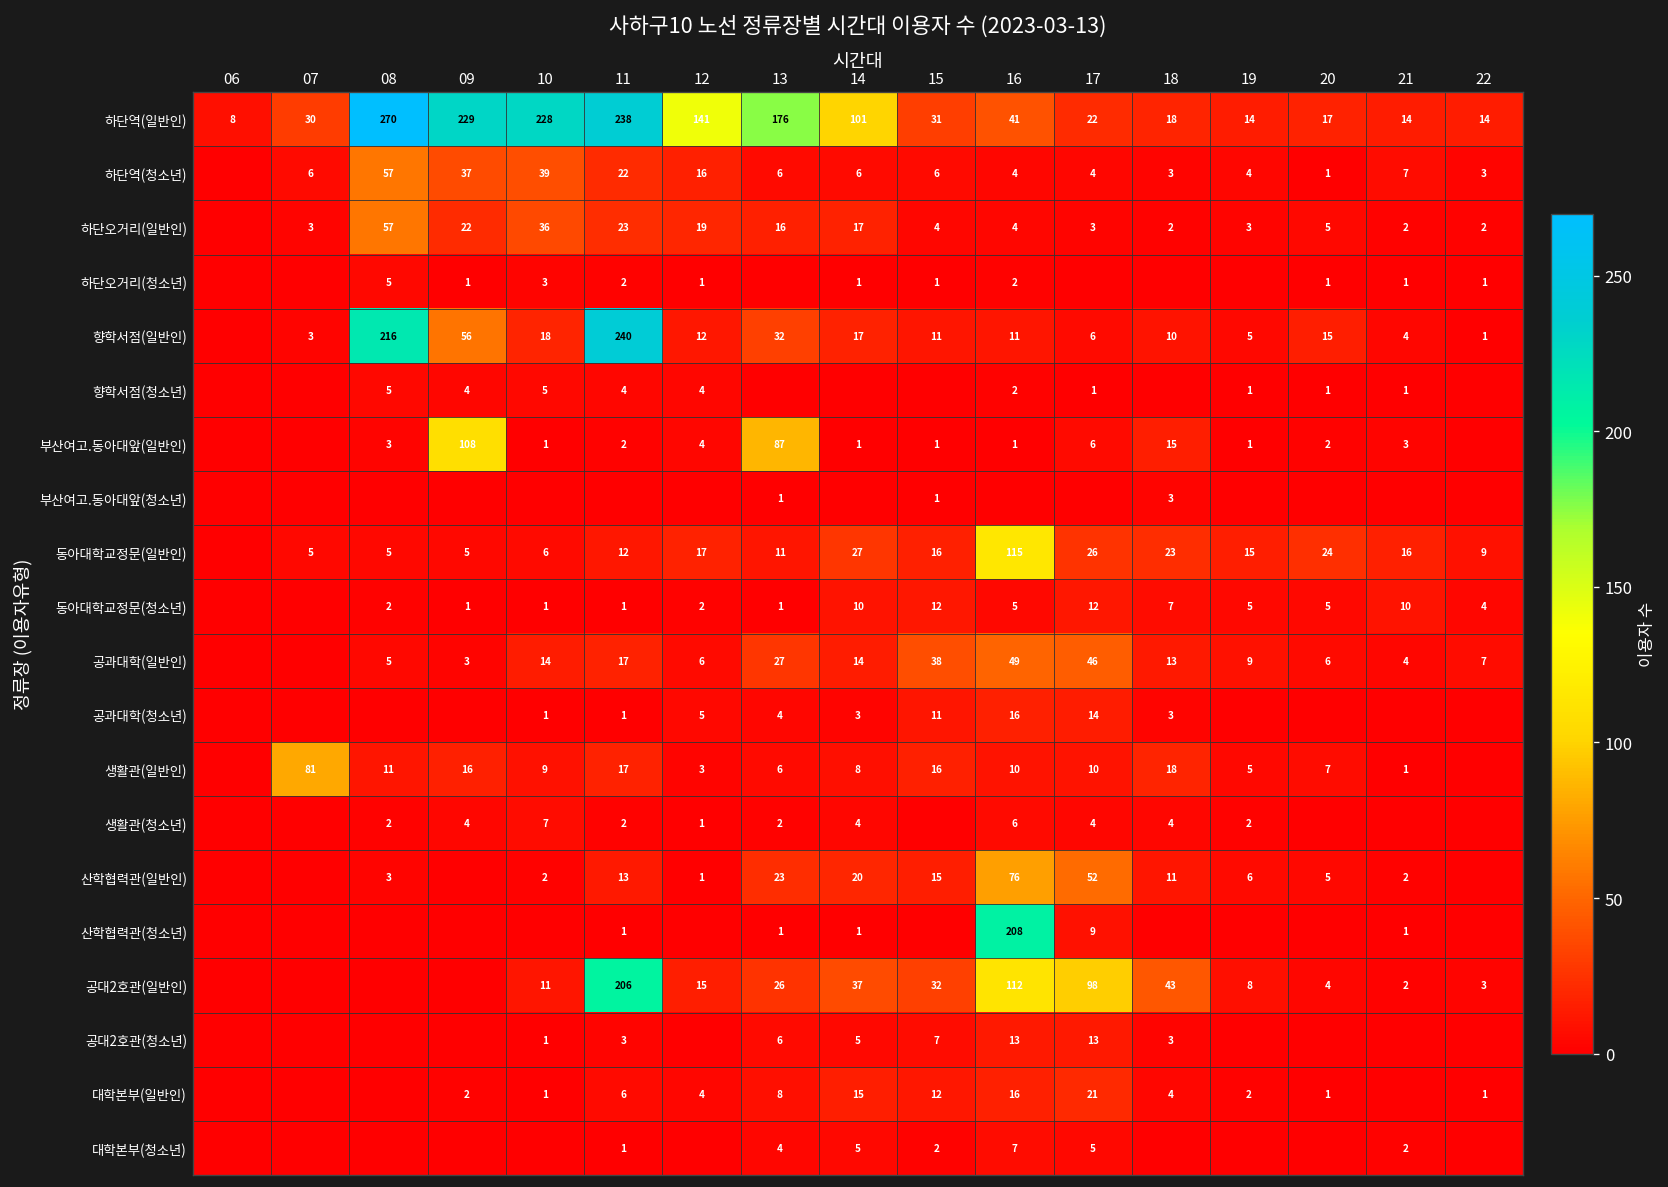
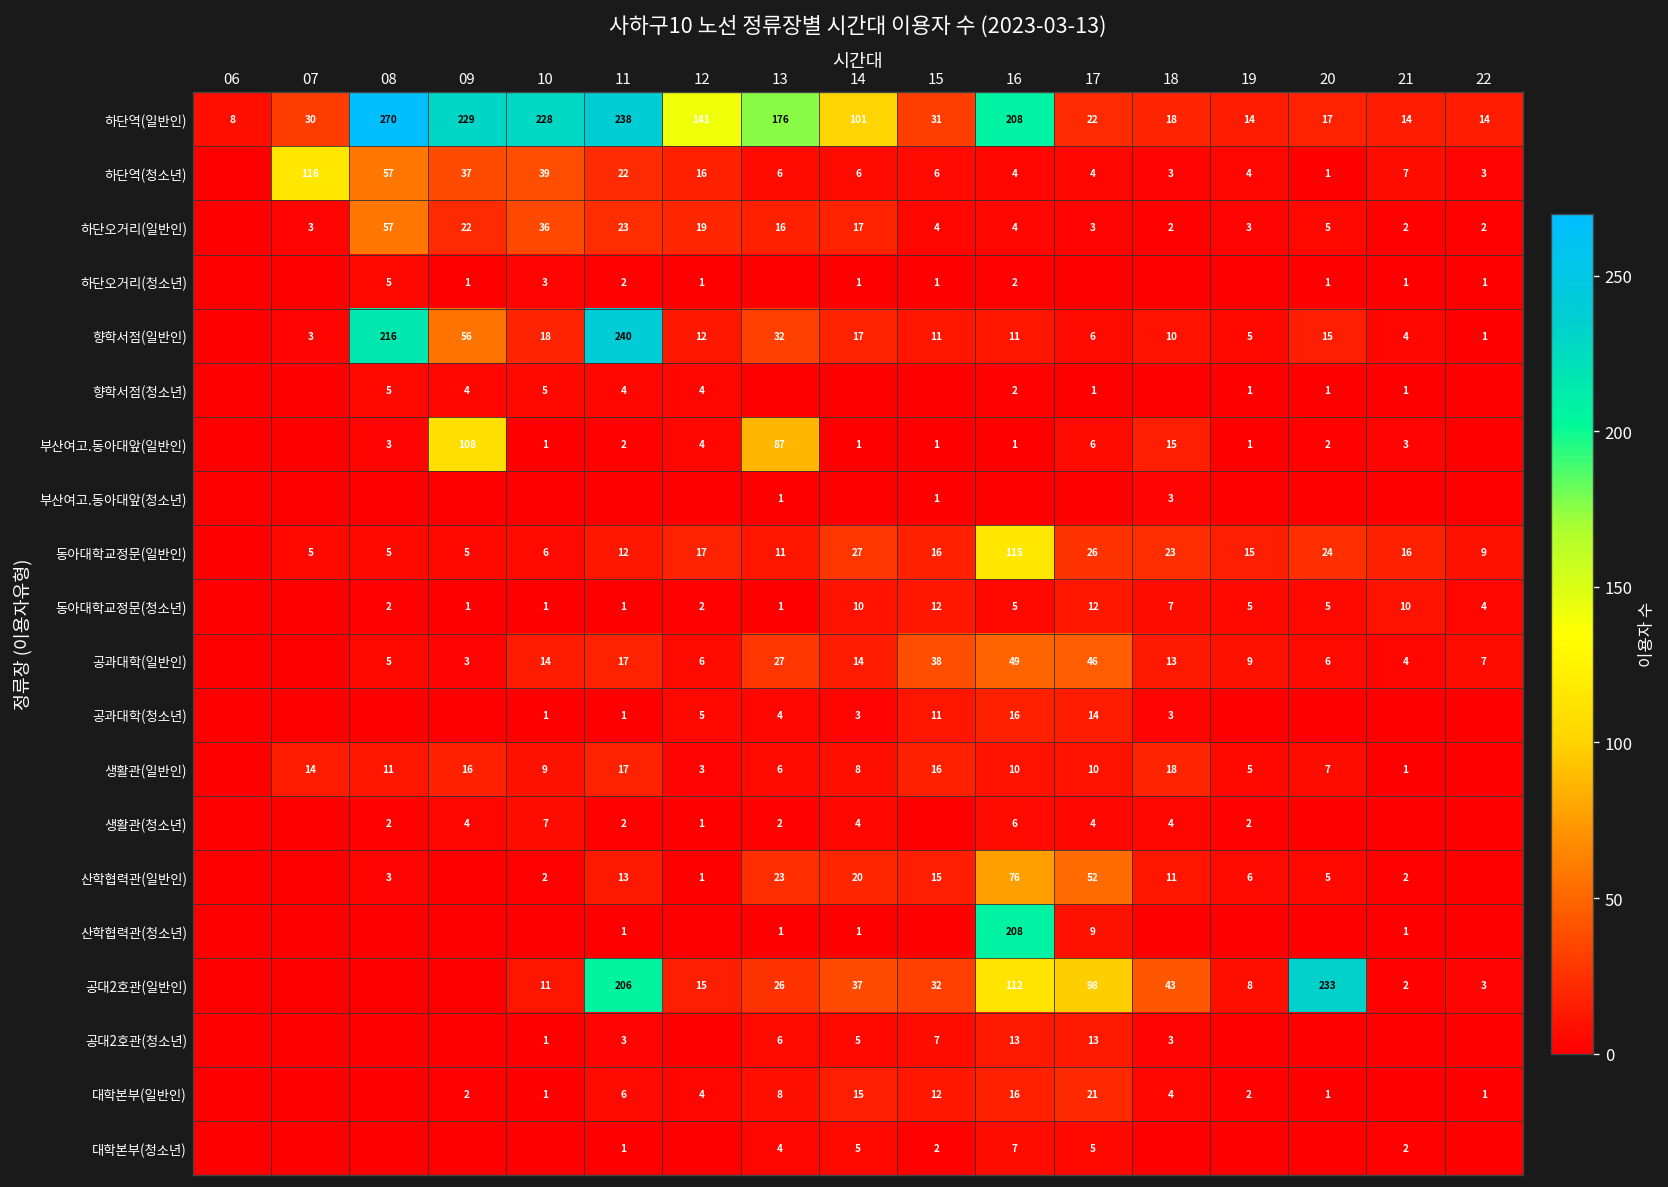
  {
    "하단역(일반인)": {
      "06": 8,
      "07": 30,
      "08": 270,
      "09": 229,
      "10": 228,
      "11": 238,
      "12": 141,
      "13": 176,
      "14": 101,
      "15": 31,
-     "16": 41,
+     "16": 208,
      "17": 22,
      "18": 18,
      "19": 14,
      "20": 17,
      "21": 14,
      "22": 14
    },
    "하단역(청소년)": {
-     "07": 6,
+     "07": 116,
      "08": 57,
      "09": 37,
      "10": 39,
      "11": 22,
      "12": 16,
      "13": 6,
      "14": 6,
      "15": 6,
      "16": 4,
      "17": 4,
      "18": 3,
      "19": 4,
      "20": 1,
      "21": 7,
      "22": 3
    },
    "생활관(일반인)": {
-     "07": 81,
+     "07": 14,
      "08": 11,
      "09": 16,
      "10": 9,
      "11": 17,
      "12": 3,
      "13": 6,
      "14": 8,
      "15": 16,
      "16": 10,
      "17": 10,
      "18": 18,
      "19": 5,
      "20": 7,
      "21": 1
    },
    "공대2호관(일반인)": {
      "10": 11,
      "11": 206,
      "12": 15,
      "13": 26,
      "14": 37,
      "15": 32,
      "16": 112,
      "17": 98,
      "18": 43,
      "19": 8,
-     "20": 4,
+     "20": 233,
      "21": 2,
      "22": 3
    }
  }
